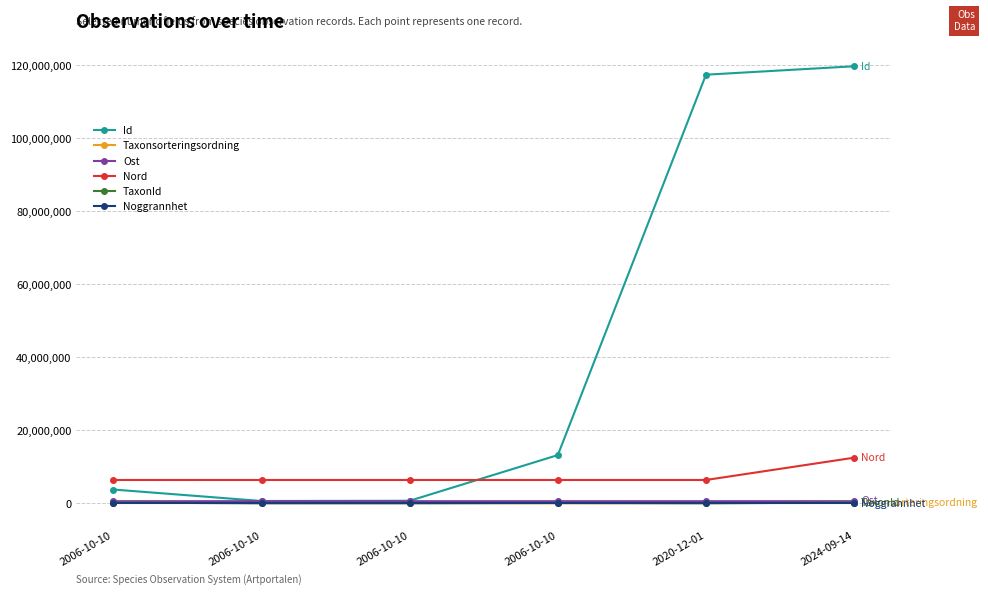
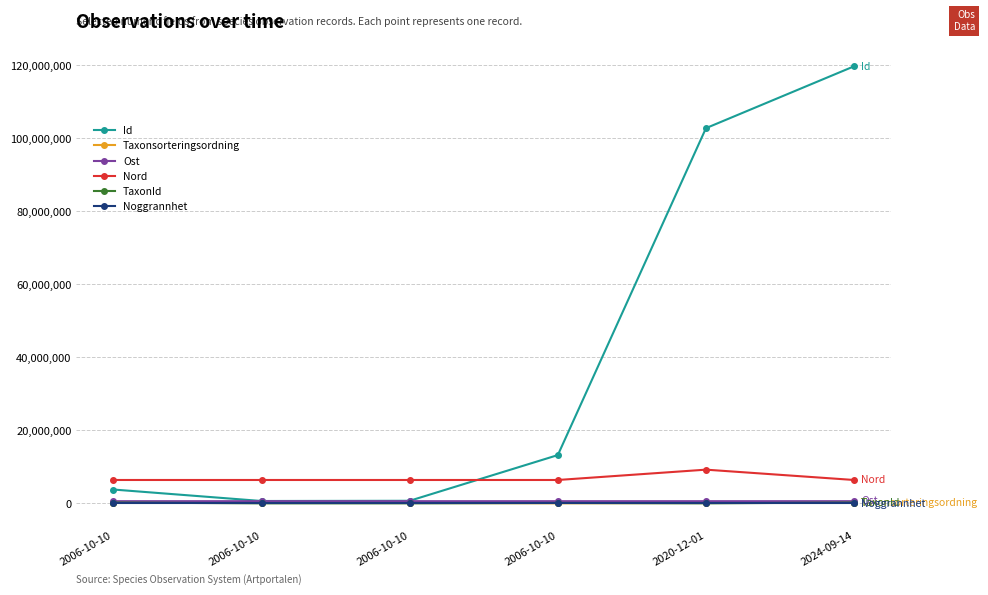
  {
    "Id": {
-     "2020-12-01": "117,000,000",
+     "2020-12-01": "103,000,000",
      "2024-09-14": "120,000,000"
    },
    "Nord": {
-     "2020-12-01": "6,000,000",
-     "2024-09-14": "13,000,000"
+     "2020-12-01": "9,000,000",
+     "2024-09-14": "6,000,000"
    }
  }
